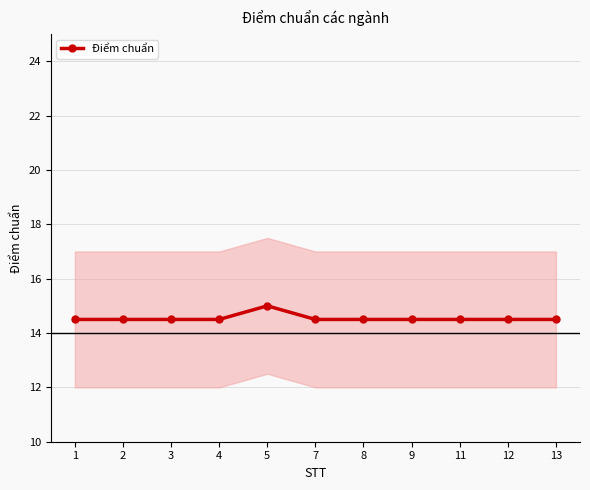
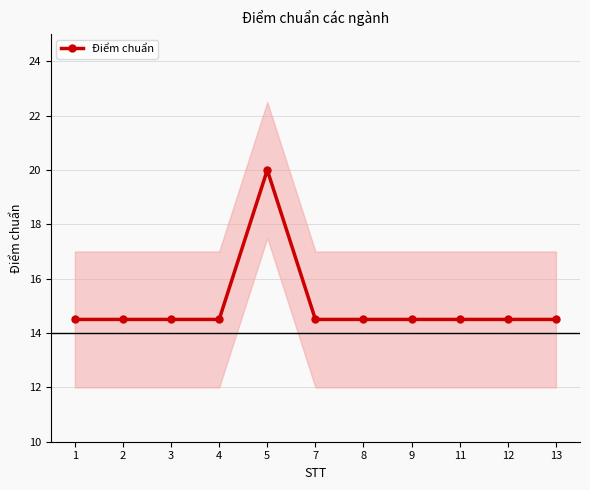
  {
    "Điểm chuẩn": {
      "1": 14.5,
      "2": 14.5,
      "3": 14.5,
      "4": 14.5,
-     "5": 15,
+     "5": 20,
      "7": 14.5,
      "8": 14.5,
      "9": 14.5,
      "11": 14.5,
      "12": 14.5,
      "13": 14.5
    }
  }
